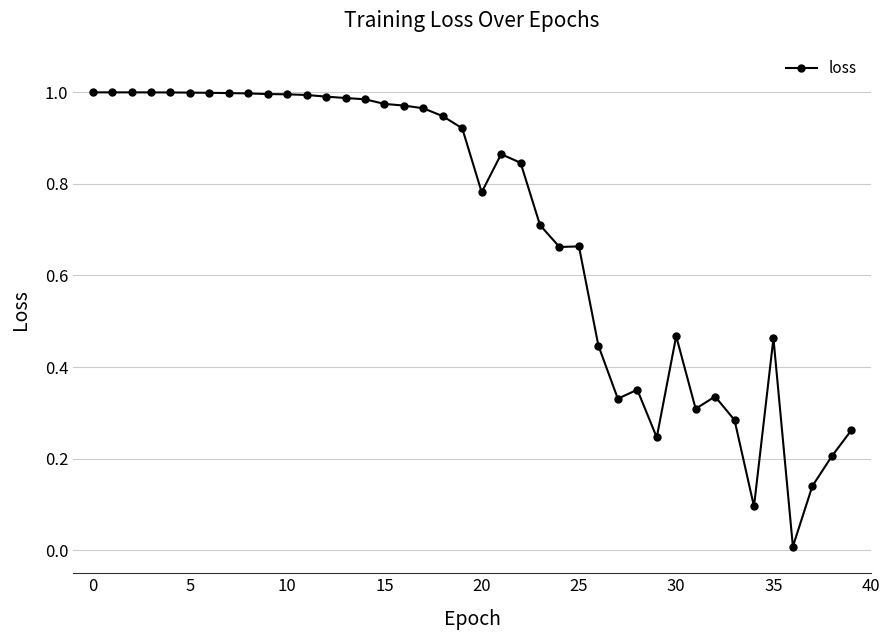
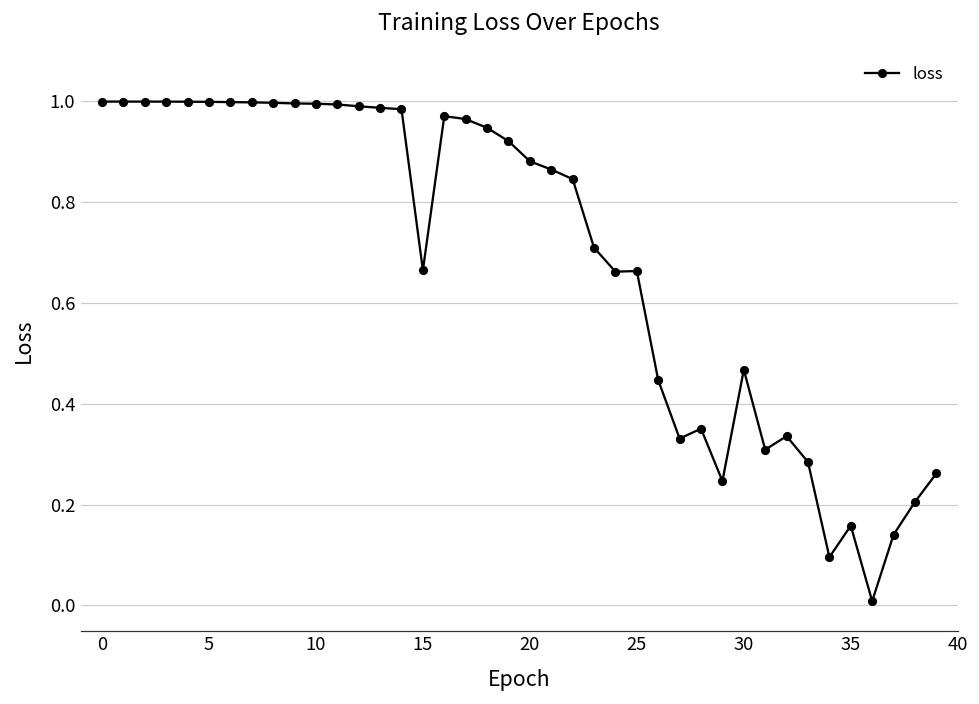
  {
    "0": 1.00,
    "5": 1.00,
    "10": 1.00,
-   "15": 0.97,
-   "20": 0.78,
+   "15": 0.67,
+   "20": 0.88,
    "25": 0.66,
    "30": 0.47,
-   "35": 0.46
+   "35": 0.16
  }
